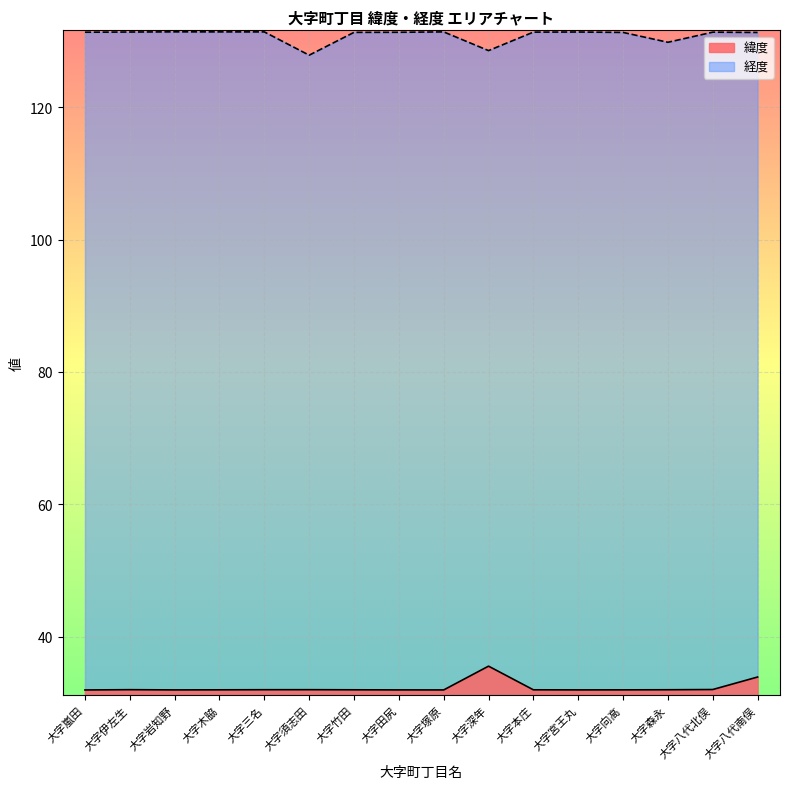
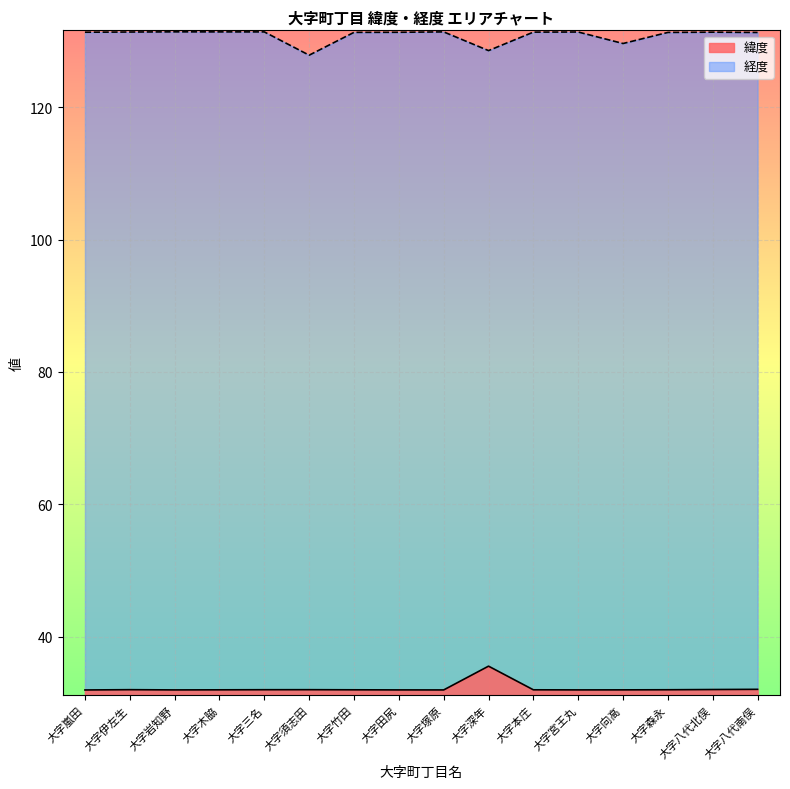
  {
    "緯度": {
      "大字嵐田": 32,
      "大字伊左生": 32,
      "大字岩知野": 32,
      "大字木脇": 32,
      "大字三名": 32,
      "大字須志田": 32,
      "大字竹田": 32,
      "大字田尻": 32,
      "大字塚原": 32,
      "大字深年": 36,
      "大字本庄": 32,
      "大字宮王丸": 32,
      "大字向高": 32,
      "大字森永": 32,
      "大字八代北俣": 32,
-     "大字八代南俣": 34
+     "大字八代南俣": 32
    },
    "経度": {
      "大字嵐田": 131,
      "大字伊左生": 131,
      "大字岩知野": 131,
      "大字木脇": 131,
      "大字三名": 131,
      "大字須志田": 128,
      "大字竹田": 131,
      "大字田尻": 131,
      "大字塚原": 131,
      "大字深年": 129,
      "大字本庄": 131,
      "大字宮王丸": 131,
-     "大字向高": 131,
-     "大字森永": 130,
+     "大字向高": 130,
+     "大字森永": 131,
      "大字八代北俣": 131,
      "大字八代南俣": 131
    }
  }
